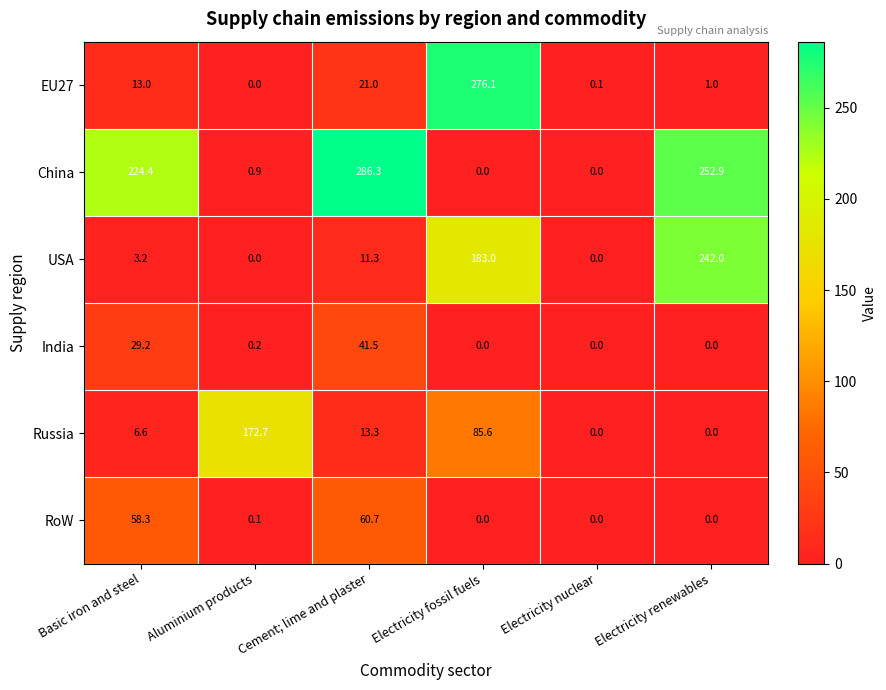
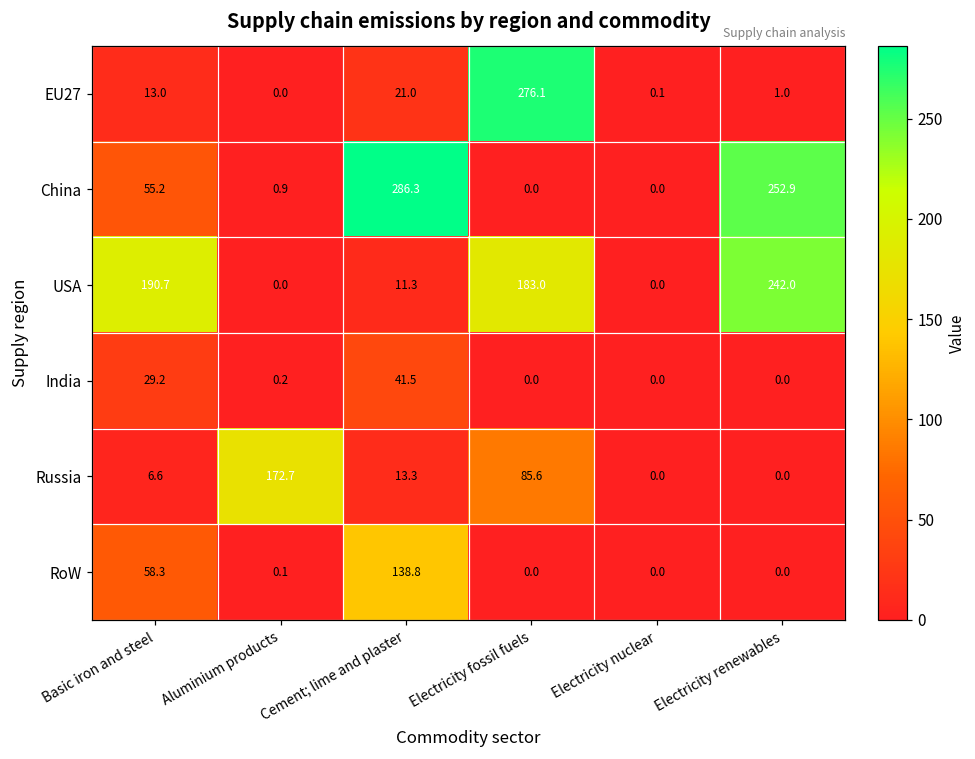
  {
    "EU27": {
      "Basic iron and steel": 13.0,
      "Aluminium products": 0.0,
      "Cement; lime and plaster": 21.0,
      "Electricity fossil fuels": 276.1,
      "Electricity nuclear": 0.1,
      "Electricity renewables": 1.0
    },
    "China": {
-     "Basic iron and steel": 224.4,
+     "Basic iron and steel": 55.2,
      "Aluminium products": 0.9,
      "Cement; lime and plaster": 286.3,
      "Electricity fossil fuels": 0.0,
      "Electricity nuclear": 0.0,
      "Electricity renewables": 252.9
    },
    "USA": {
-     "Basic iron and steel": 3.2,
+     "Basic iron and steel": 190.7,
      "Aluminium products": 0.0,
      "Cement; lime and plaster": 11.3,
      "Electricity fossil fuels": 183.0,
      "Electricity nuclear": 0.0,
      "Electricity renewables": 242.0
    },
    "India": {
      "Basic iron and steel": 29.2,
      "Aluminium products": 0.2,
      "Cement; lime and plaster": 41.5,
      "Electricity fossil fuels": 0.0,
      "Electricity nuclear": 0.0,
      "Electricity renewables": 0.0
    },
    "Russia": {
      "Basic iron and steel": 6.6,
      "Aluminium products": 172.7,
      "Cement; lime and plaster": 13.3,
      "Electricity fossil fuels": 85.6,
      "Electricity nuclear": 0.0,
      "Electricity renewables": 0.0
    },
    "RoW": {
      "Basic iron and steel": 58.3,
      "Aluminium products": 0.1,
-     "Cement; lime and plaster": 60.7,
+     "Cement; lime and plaster": 138.8,
      "Electricity fossil fuels": 0.0,
      "Electricity nuclear": 0.0,
      "Electricity renewables": 0.0
    }
  }
